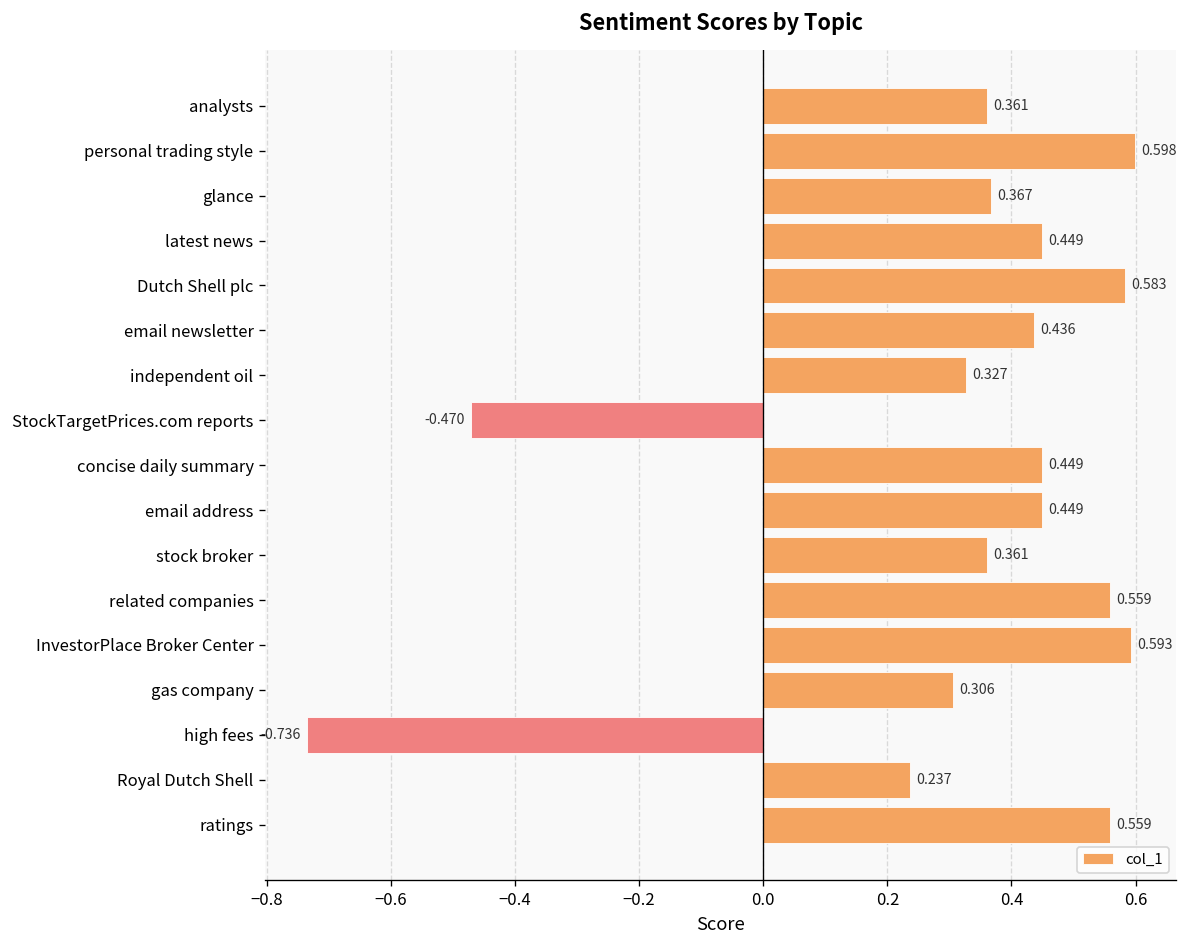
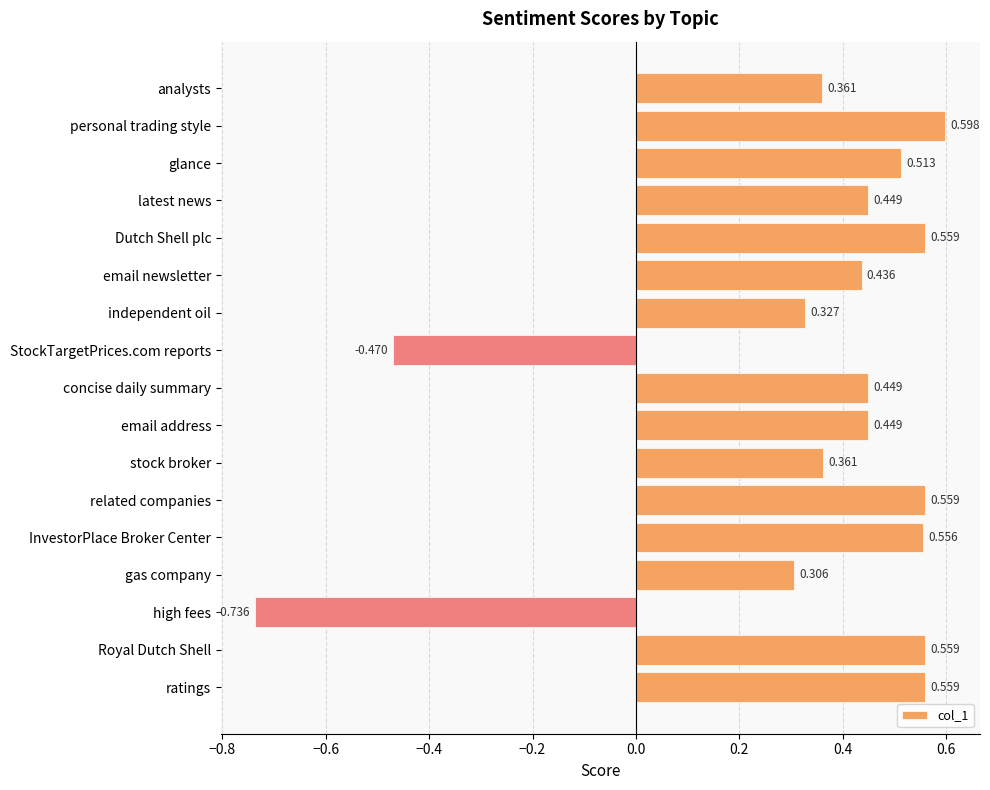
  {
    "analysts": 0.361,
    "personal trading style": 0.598,
-   "glance": 0.367,
+   "glance": 0.513,
    "latest news": 0.449,
-   "Dutch Shell plc": 0.583,
+   "Dutch Shell plc": 0.559,
    "email newsletter": 0.436,
    "independent oil": 0.327,
    "StockTargetPrices.com reports": -0.470,
    "concise daily summary": 0.449,
    "email address": 0.449,
    "stock broker": 0.361,
    "related companies": 0.559,
-   "InvestorPlace Broker Center": 0.593,
+   "InvestorPlace Broker Center": 0.556,
    "gas company": 0.306,
    "high fees": -0.736,
-   "Royal Dutch Shell": 0.237,
+   "Royal Dutch Shell": 0.559,
    "ratings": 0.559
  }
